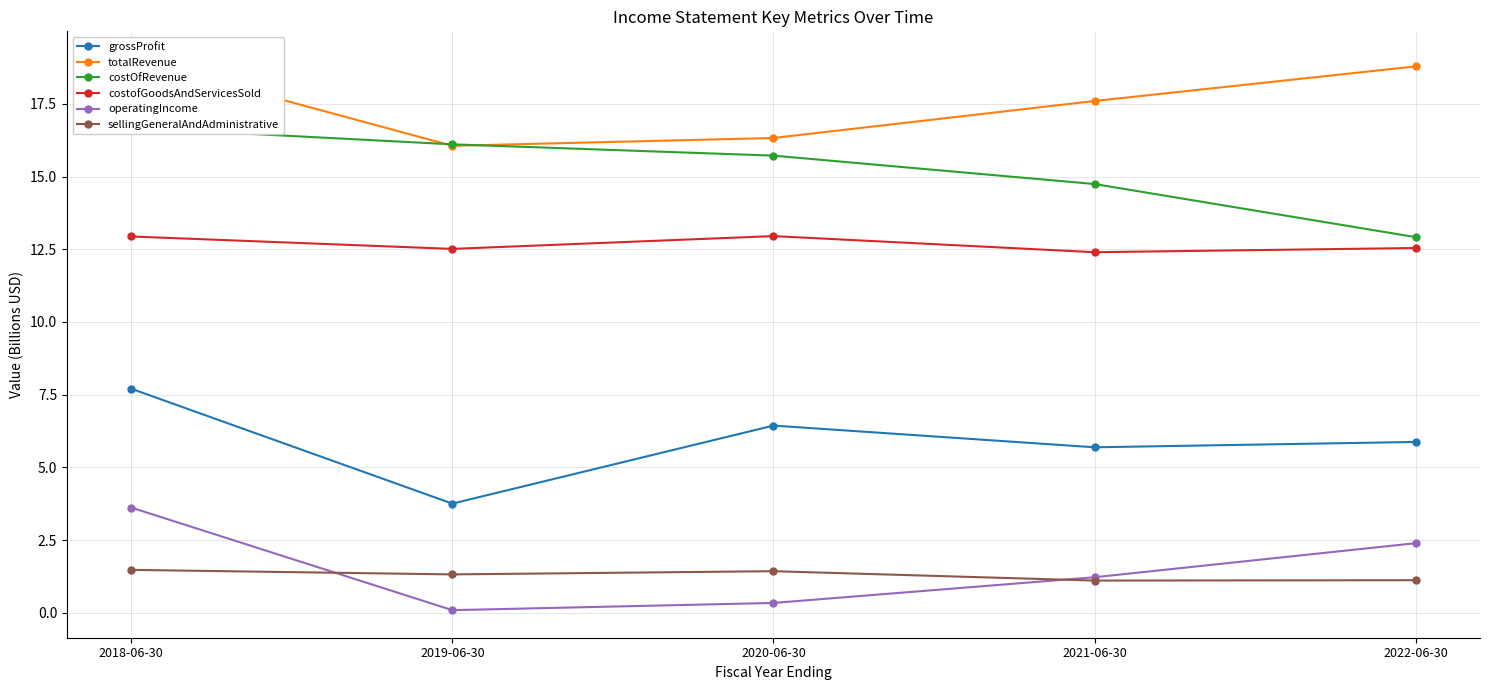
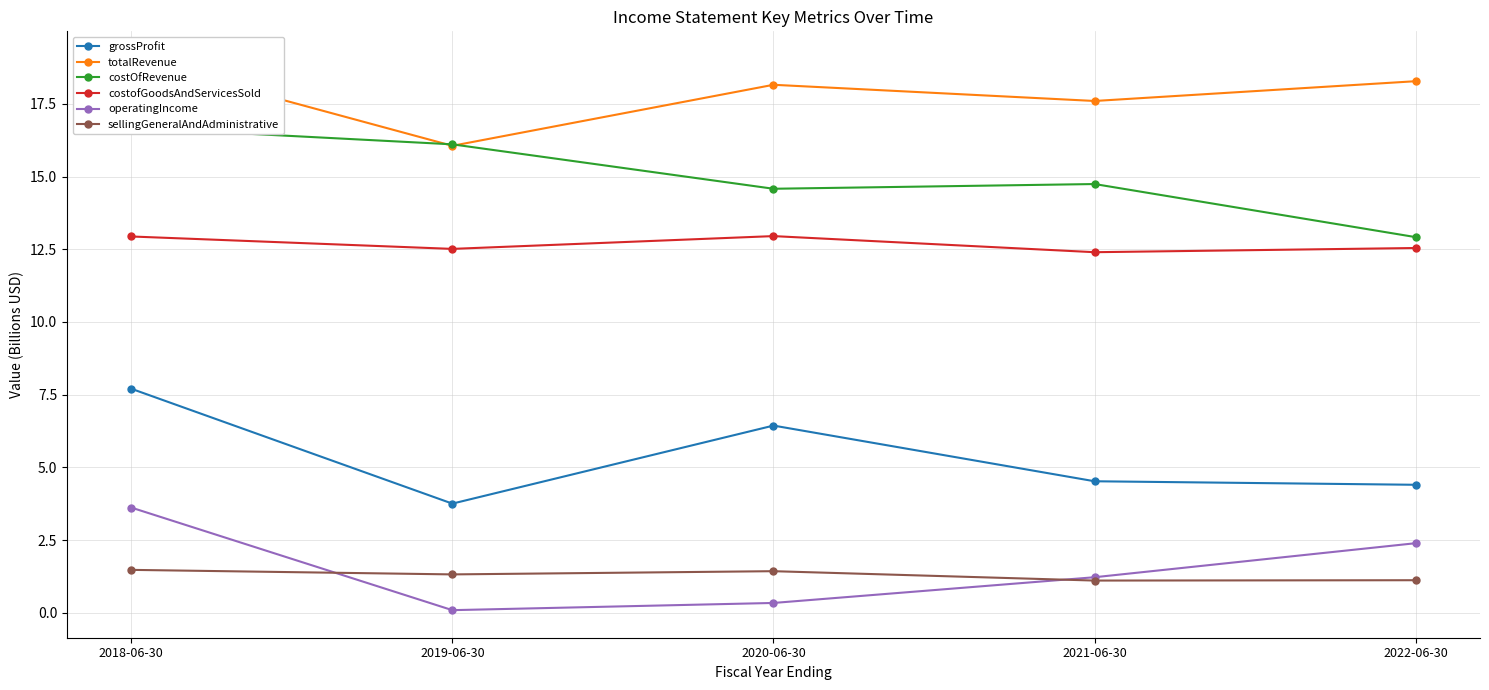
  {
    "grossProfit": {
      "2018-06-30": 7.7,
      "2019-06-30": 3.8,
      "2020-06-30": 6.4,
-     "2021-06-30": 5.7,
-     "2022-06-30": 5.9
+     "2021-06-30": 4.5,
+     "2022-06-30": 4.4
    },
    "totalRevenue": {
-     "2020-06-30": 16.3,
+     "2020-06-30": 18.2,
      "2021-06-30": 17.6,
-     "2022-06-30": 18.8
+     "2022-06-30": 18.3
    },
    "costOfRevenue": {
-     "2020-06-30": 15.7,
+     "2020-06-30": 14.6,
      "2021-06-30": 14.7,
      "2022-06-30": 12.9
    },
    "costofGoodsAndServicesSold": {
      "2018-06-30": 12.9,
      "2019-06-30": 12.5,
      "2020-06-30": 13.0,
      "2021-06-30": 12.4,
      "2022-06-30": 12.5
    },
    "operatingIncome": {
      "2018-06-30": 3.6,
      "2019-06-30": 0.1,
      "2020-06-30": 0.3,
      "2021-06-30": 1.2,
      "2022-06-30": 2.4
    },
    "sellingGeneralAndAdministrative": {
      "2018-06-30": 1.5,
      "2019-06-30": 1.3,
      "2020-06-30": 1.4,
      "2021-06-30": 1.1,
      "2022-06-30": 1.1
    }
  }
